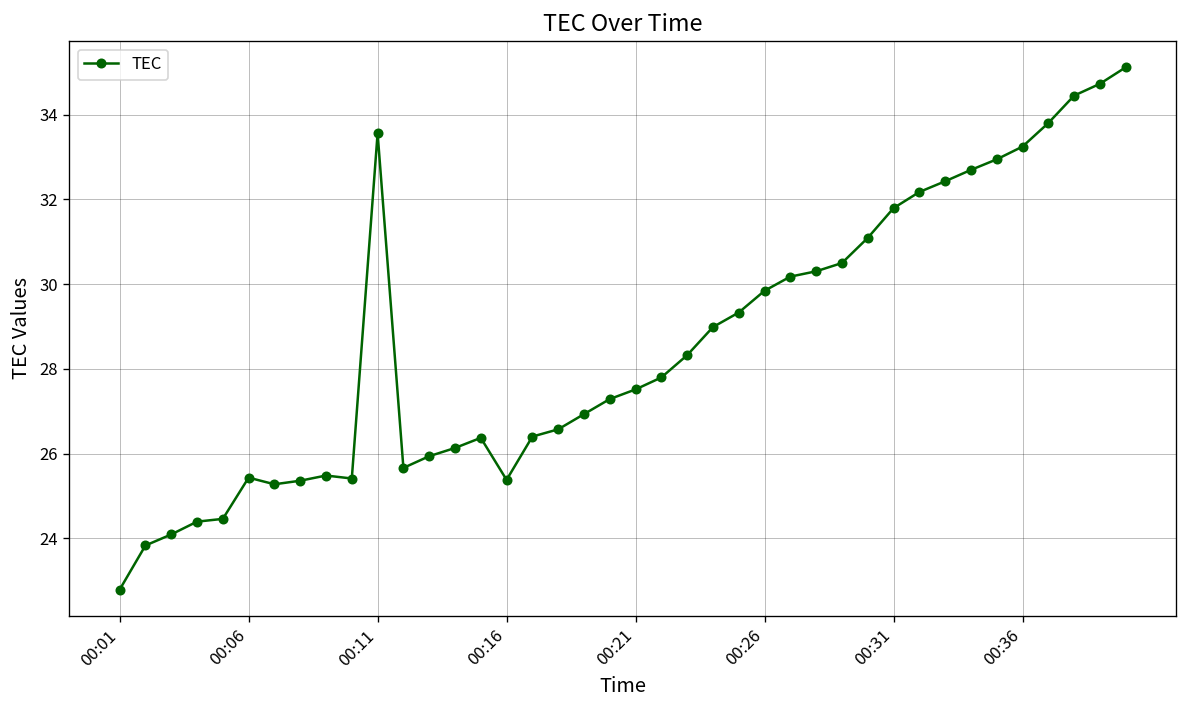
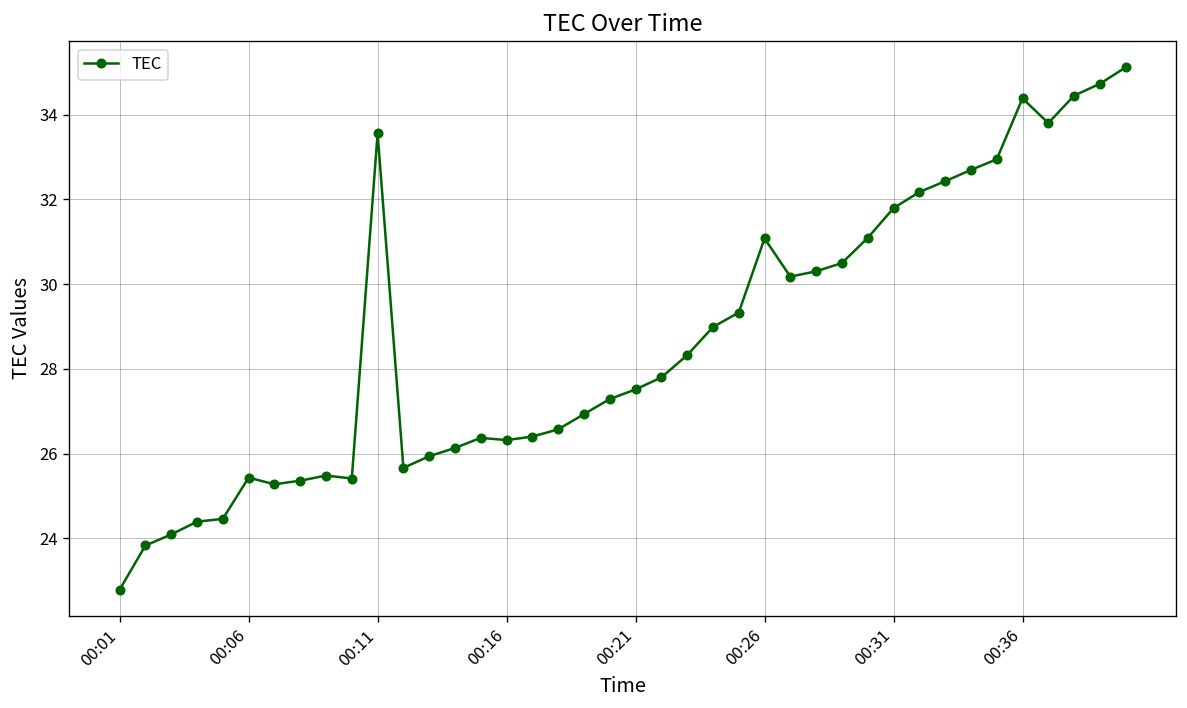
  {
    "00:01": 22.8,
    "00:06": 25.4,
    "00:11": 33.6,
-   "00:16": 25.4,
+   "00:16": 26.3,
    "00:21": 27.5,
-   "00:26": 29.8,
+   "00:26": 31.1,
    "00:31": 31.8,
-   "00:36": 33.2
+   "00:36": 34.4
  }
